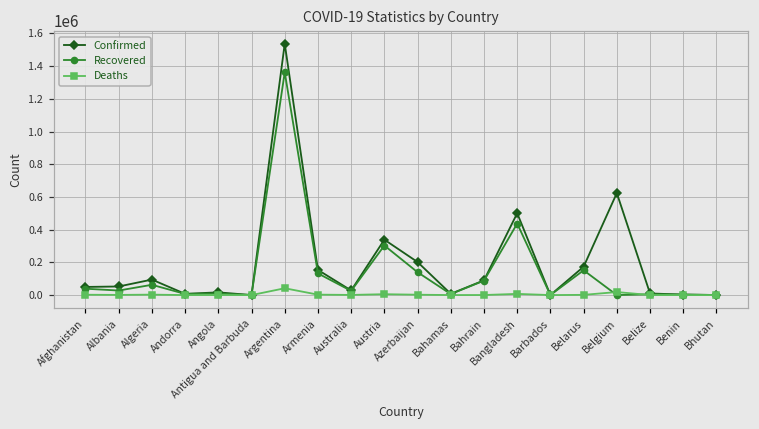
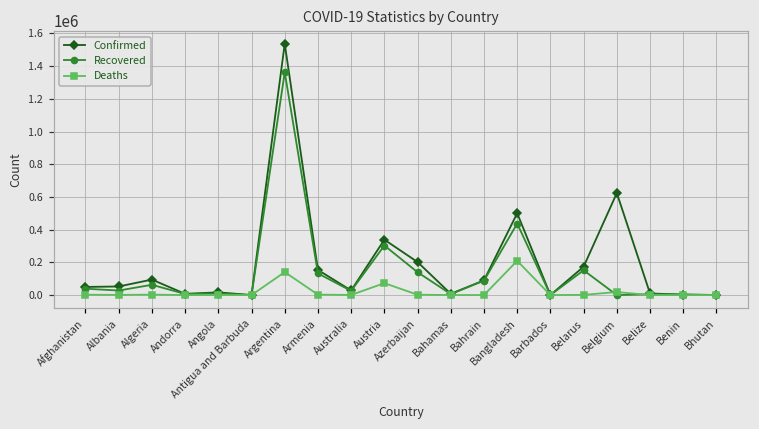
  {
    "Deaths": {
      "Afghanistan": 0,
      "Albania": 0,
      "Algeria": 0,
-     "Argentina": 40000,
+     "Argentina": 140000,
      "Armenia": 0,
      "Australia": 0,
-     "Austria": 10000,
+     "Austria": 70000,
      "Azerbaijan": 0,
      "Bahrain": 0,
-     "Bangladesh": 10000,
+     "Bangladesh": 210000,
      "Belarus": 0,
      "Belgium": 20000
    }
  }
